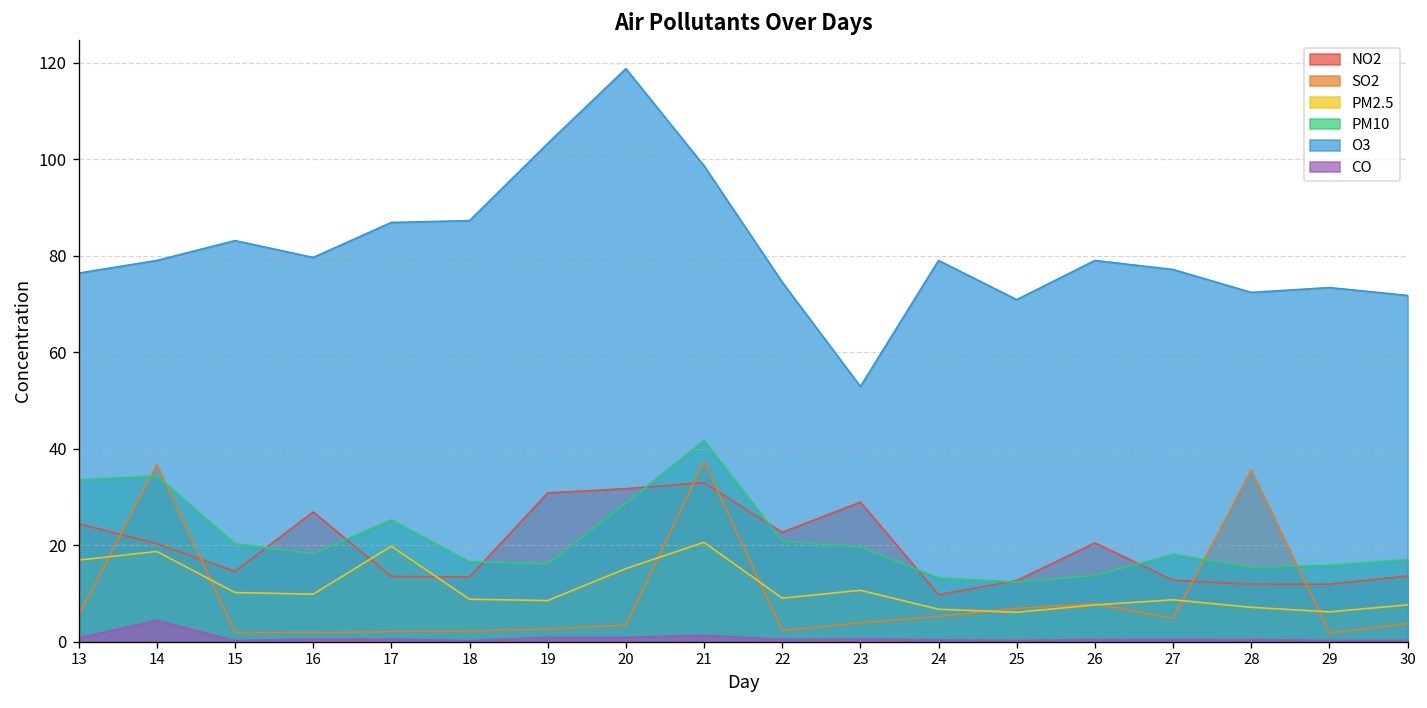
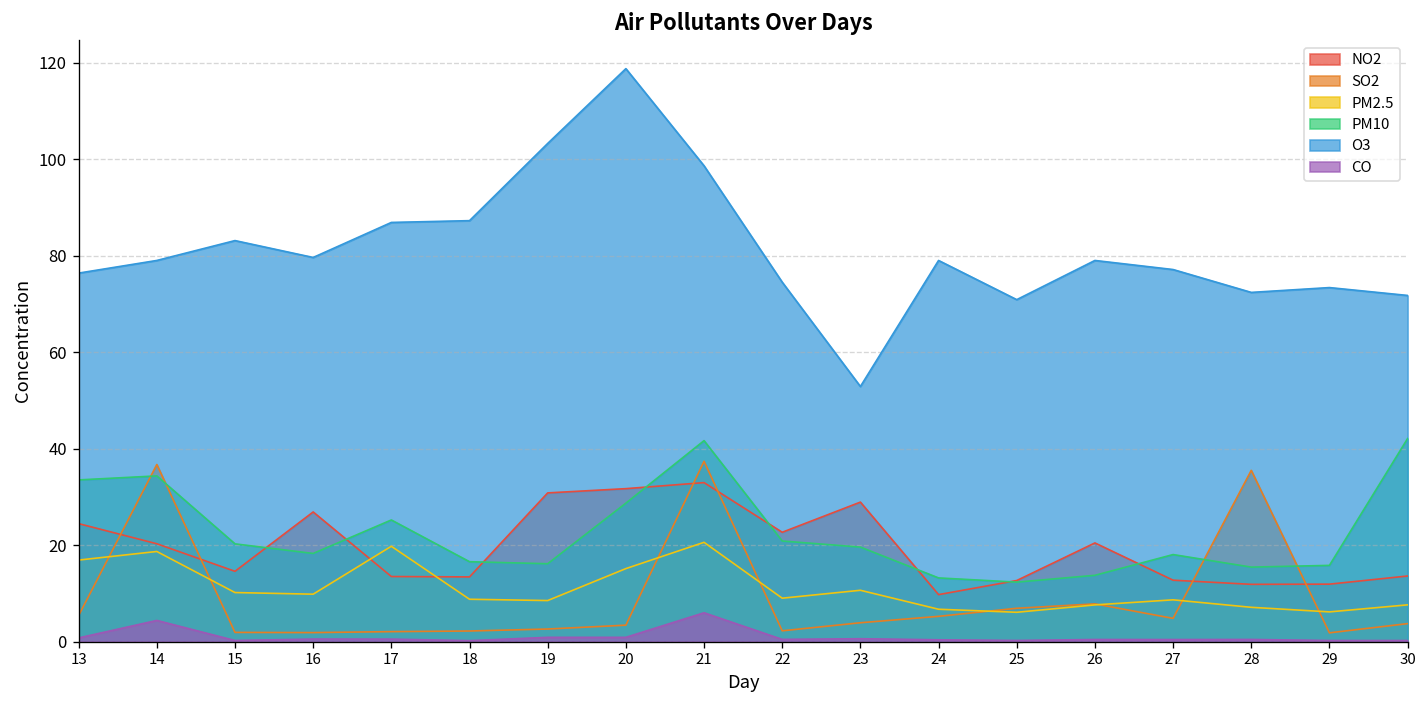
  {
    "PM2.5": {
      "13": 17,
      "14": 19,
      "15": 10,
      "16": 10,
      "17": 20,
      "18": 9,
      "19": 9,
      "20": 15,
      "21": 21,
      "22": 9,
      "23": 11,
      "24": 7,
      "25": 6,
      "27": 9,
      "28": 7,
      "29": 6,
      "30": 8
    },
    "PM10": {
      "13": 34,
      "14": 34,
      "15": 20,
      "16": 18,
      "17": 25,
      "18": 17,
      "19": 16,
      "20": 29,
      "21": 42,
      "22": 21,
      "23": 20,
      "24": 13,
      "26": 14,
      "27": 18,
      "28": 15,
      "29": 16,
-     "30": 17
+     "30": 42
    },
    "O3": {
      "13": 76,
      "14": 79,
      "15": 83,
      "16": 80,
      "17": 87,
      "18": 87,
      "19": 103,
      "20": 119,
      "21": 99,
      "22": 75,
      "23": 53,
      "24": 79,
      "25": 71,
      "26": 79,
      "27": 77,
      "28": 72,
      "29": 73,
      "30": 72
    },
    "CO": {
      "13": 1,
      "14": 4,
      "15": 0,
      "16": 1,
      "17": 1,
      "18": 0,
      "19": 1,
      "20": 1,
-     "21": 1,
+     "21": 6,
      "22": 0,
      "23": 1,
      "24": 0,
      "25": 0,
      "26": 0,
      "27": 0,
      "28": 0,
      "29": 0,
      "30": 0
    }
  }
